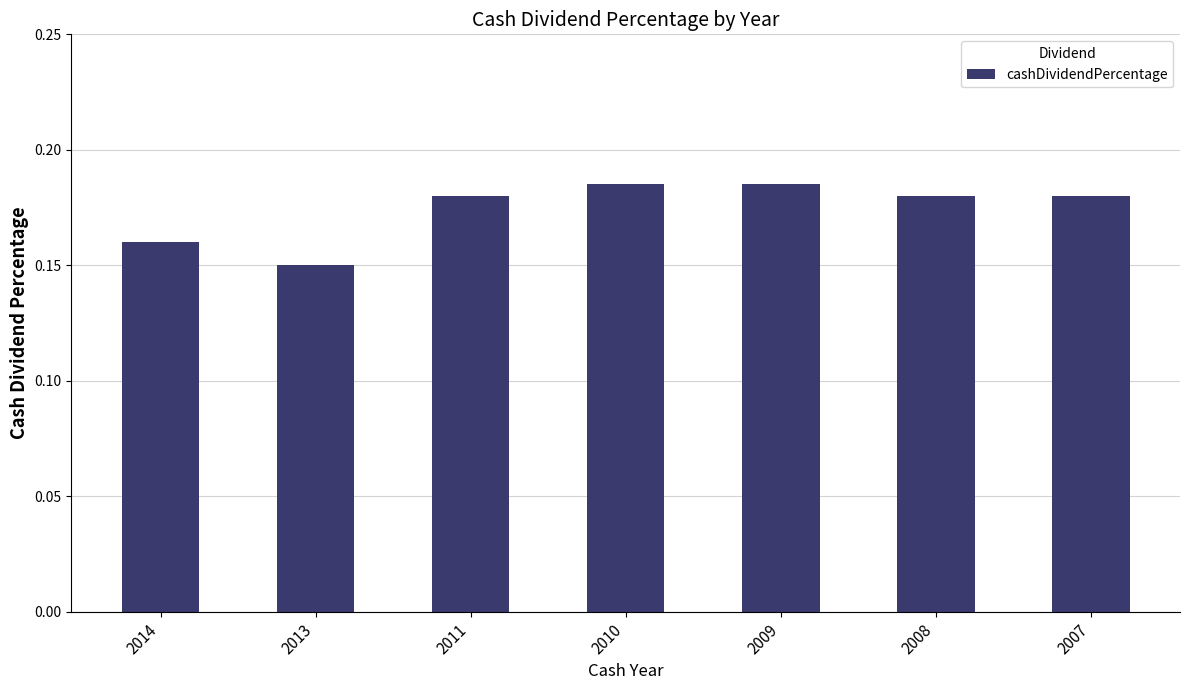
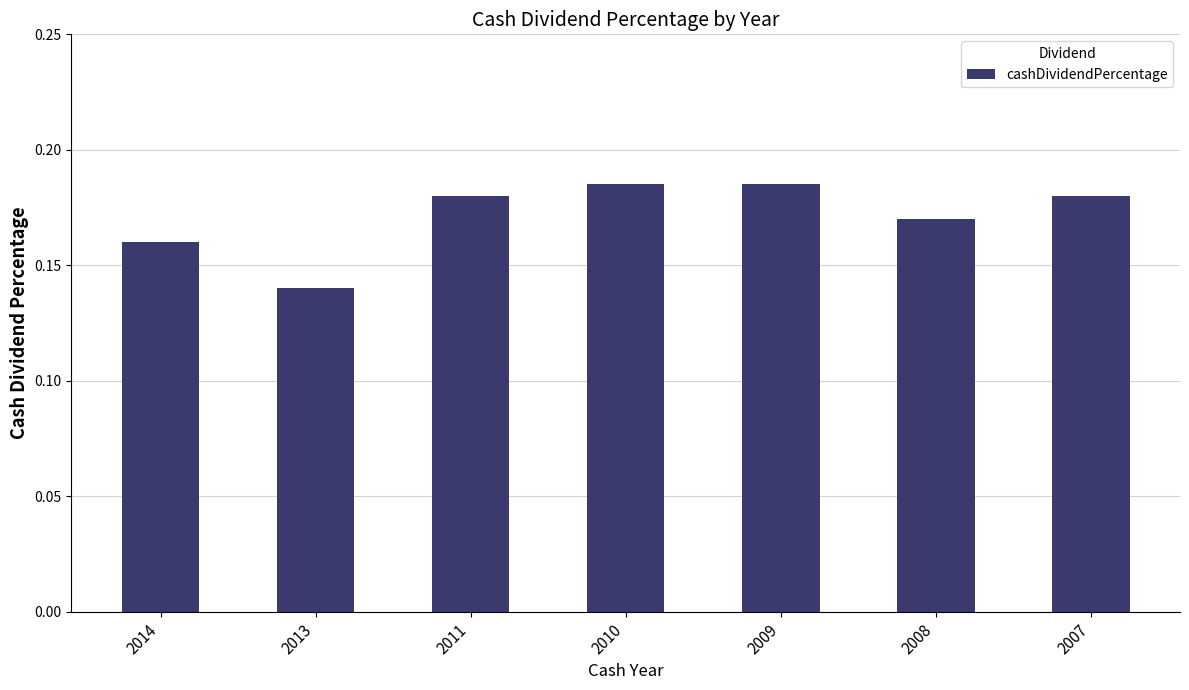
  {
    "2014": 0.16,
-   "2013": 0.15,
+   "2013": 0.14,
    "2011": 0.18,
    "2010": 0.185,
    "2009": 0.185,
-   "2008": 0.18,
+   "2008": 0.17,
    "2007": 0.18
  }
